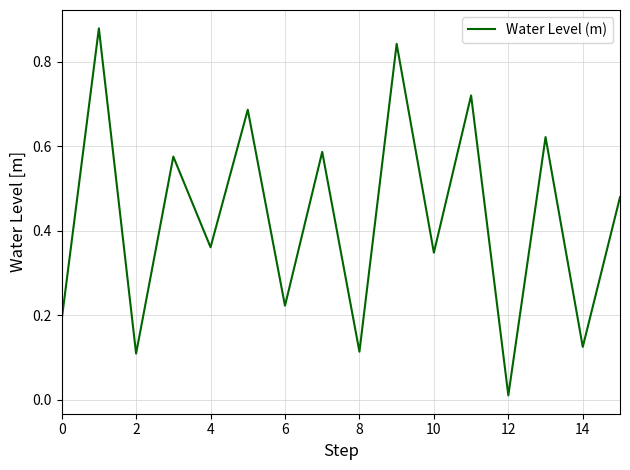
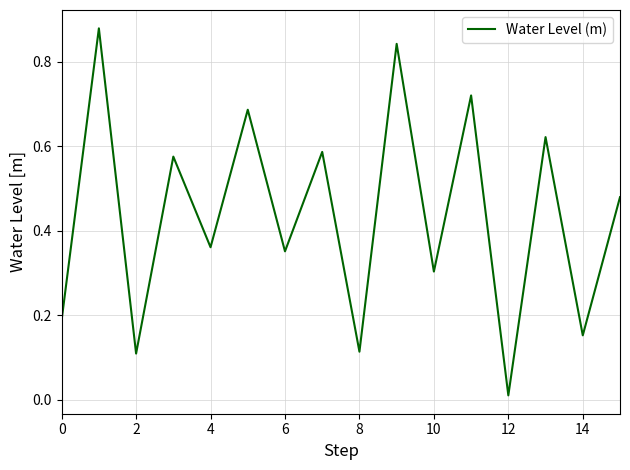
  {
    "0": 0.19,
    "2": 0.11,
    "4": 0.36,
-   "6": 0.22,
+   "6": 0.35,
    "8": 0.11,
-   "10": 0.35,
+   "10": 0.30,
    "12": 0.01,
-   "14": 0.12
+   "14": 0.15
  }
